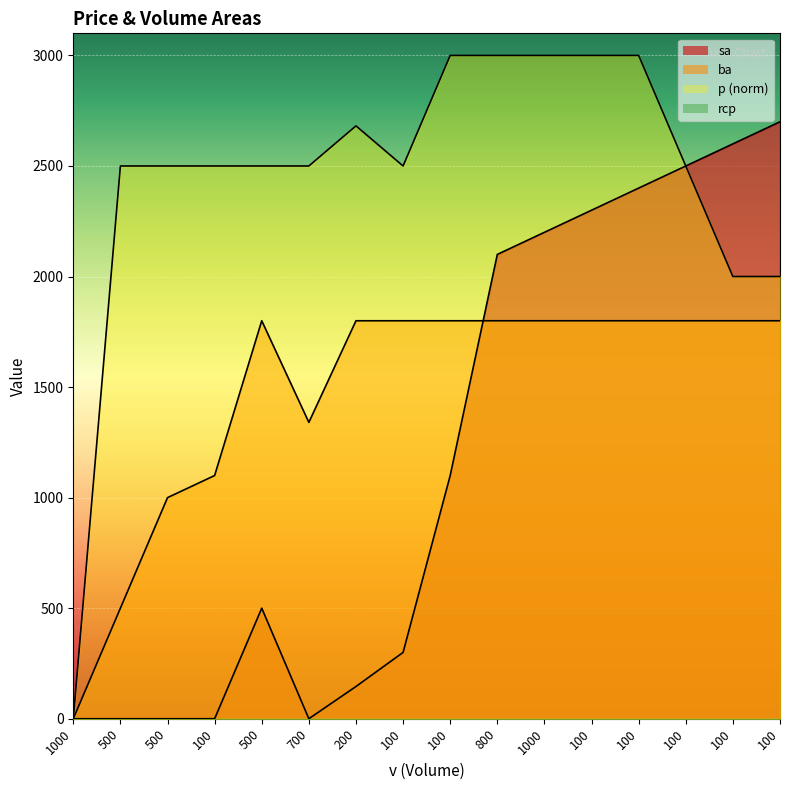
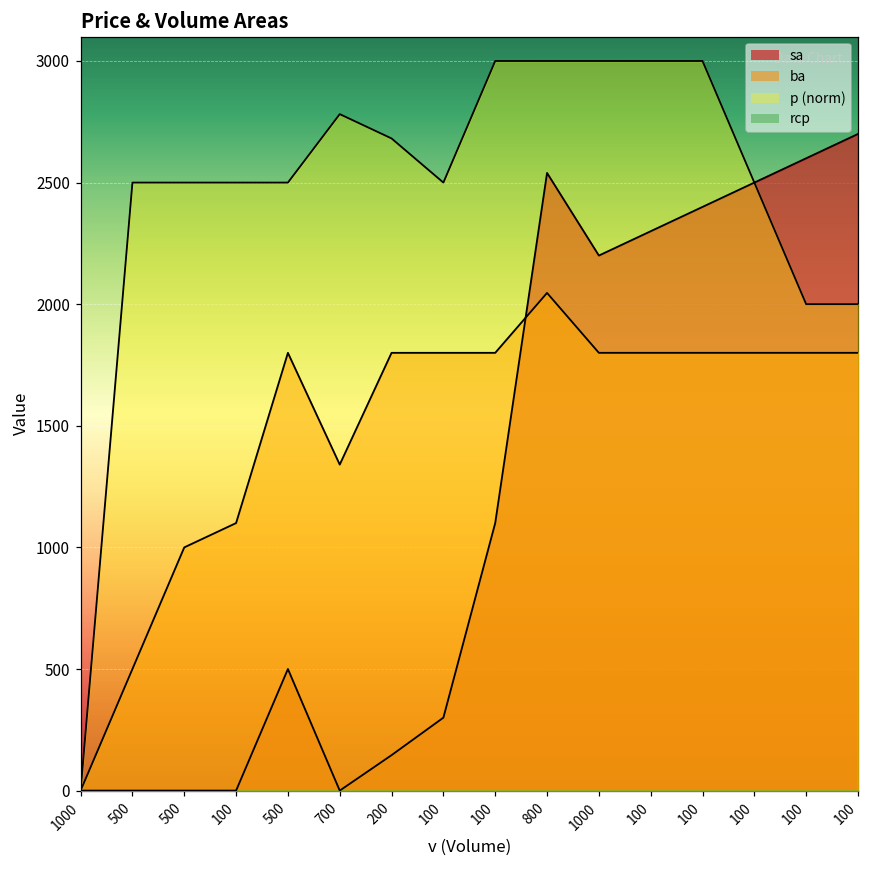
  {
    "sa": {
      "200": 150,
-     "800": 2100
+     "800": 2540
    },
    "ba": {
      "700": 1340,
      "200": 1800,
-     "800": 1800
+     "800": 2050
    },
    "p (norm)": {
-     "700": 2500,
+     "700": 2780,
      "200": 2680,
      "800": 3000
    },
    "rcp": {
      "200": 0,
      "800": 0
    }
  }
